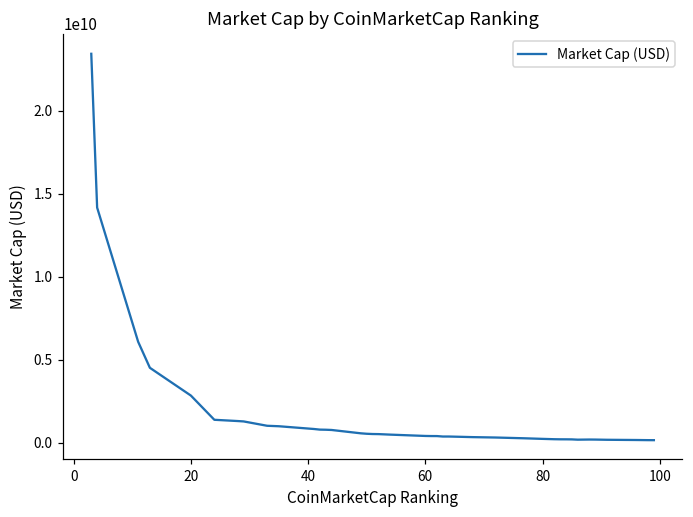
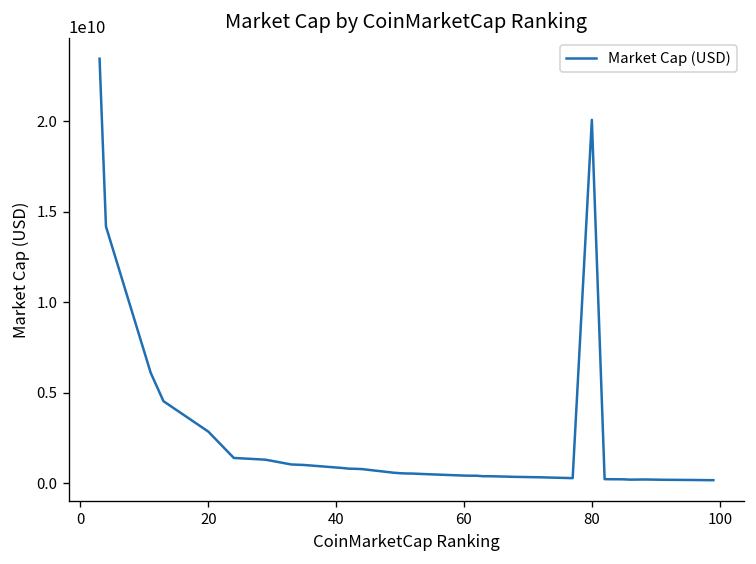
  {
    "20": 2800000000,
    "60": 400000000,
-   "80": 200000000
+   "80": 20100000000
  }
